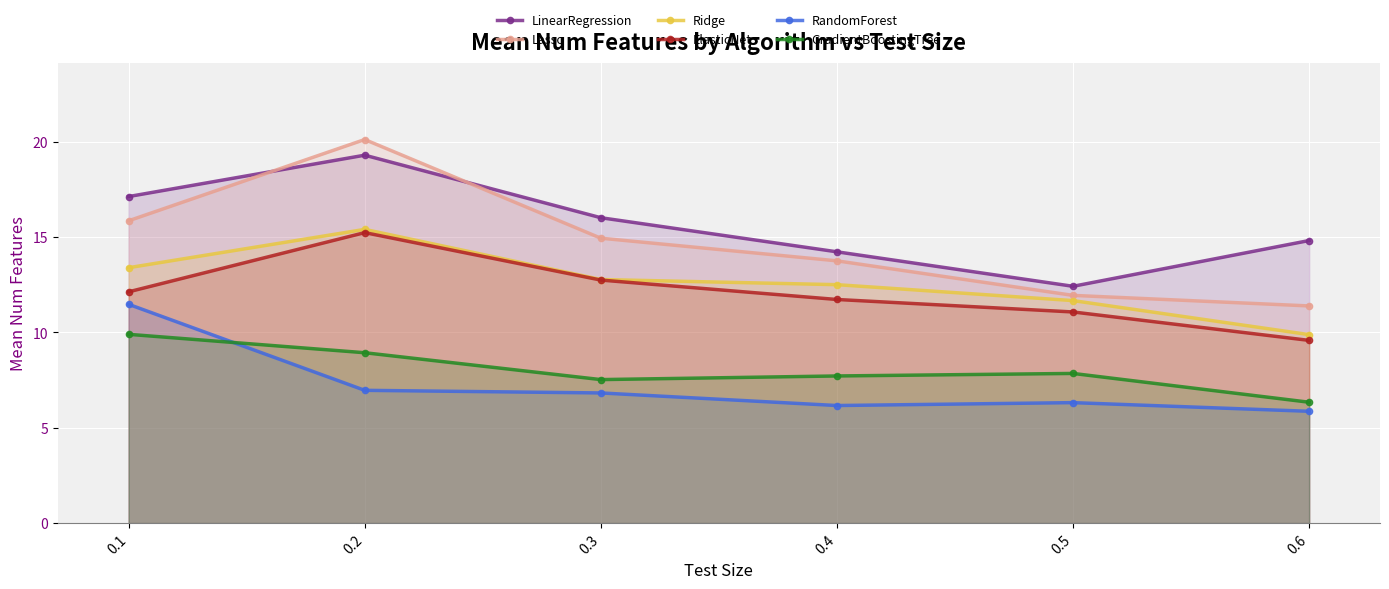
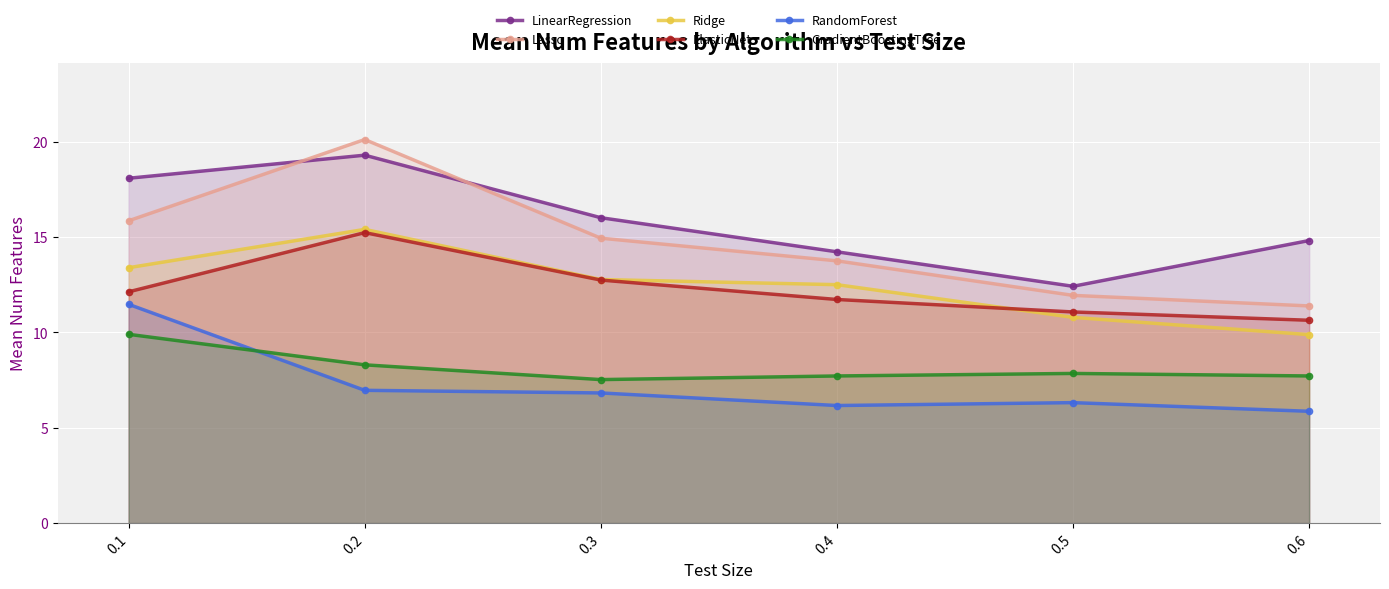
  {
    "LinearRegression": {
-     "0.1": 17.1,
+     "0.1": 18.1,
      "0.2": 19.3,
      "0.3": 16.0,
      "0.4": 14.2,
      "0.5": 12.4,
      "0.6": 14.8
    },
    "Lasso": {
      "0.1": 15.9,
      "0.2": 20.1,
      "0.3": 14.9,
      "0.4": 13.8,
      "0.5": 11.9,
      "0.6": 11.4
    },
    "Ridge": {
      "0.1": 13.4,
      "0.2": 15.4,
      "0.4": 12.5,
-     "0.5": 11.7,
+     "0.5": 10.8,
      "0.6": 9.9
    },
    "ElasticNet": {
      "0.1": 12.1,
      "0.2": 15.2,
      "0.4": 11.7,
      "0.5": 11.1,
-     "0.6": 9.6
+     "0.6": 10.6
    },
    "RandomForest": {
      "0.1": 11.5,
      "0.2": 7.0,
      "0.3": 6.8,
      "0.4": 6.2,
      "0.5": 6.3,
      "0.6": 5.9
    },
    "GradientBoostingTree": {
      "0.1": 9.9,
-     "0.2": 8.9,
+     "0.2": 8.3,
      "0.3": 7.5,
      "0.4": 7.7,
      "0.5": 7.9,
-     "0.6": 6.3
+     "0.6": 7.7
    }
  }
